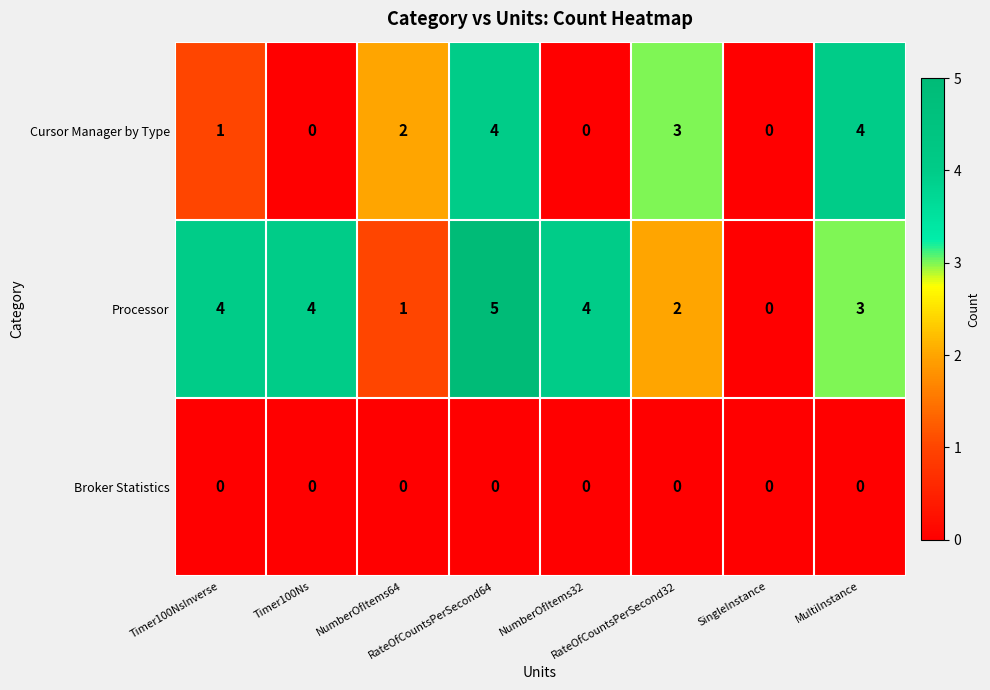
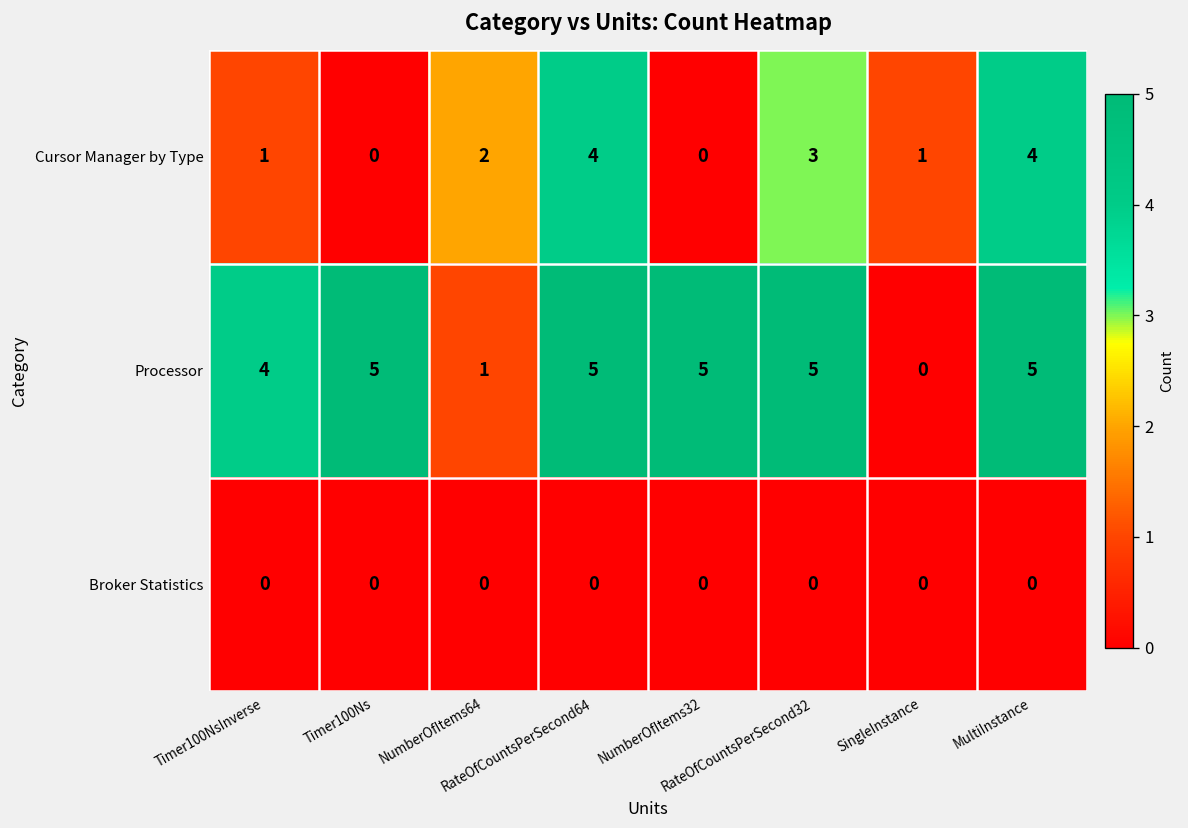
  {
    "Cursor Manager by Type": {
      "Timer100NsInverse": 1,
      "Timer100Ns": 0,
      "NumberOfItems64": 2,
      "RateOfCountsPerSecond64": 4,
      "NumberOfItems32": 0,
      "RateOfCountsPerSecond32": 3,
-     "SingleInstance": 0,
+     "SingleInstance": 1,
      "MultiInstance": 4
    },
    "Processor": {
      "Timer100NsInverse": 4,
-     "Timer100Ns": 4,
+     "Timer100Ns": 5,
      "NumberOfItems64": 1,
      "RateOfCountsPerSecond64": 5,
-     "NumberOfItems32": 4,
-     "RateOfCountsPerSecond32": 2,
+     "NumberOfItems32": 5,
+     "RateOfCountsPerSecond32": 5,
      "SingleInstance": 0,
-     "MultiInstance": 3
+     "MultiInstance": 5
    },
    "Broker Statistics": {
      "Timer100NsInverse": 0,
      "Timer100Ns": 0,
      "NumberOfItems64": 0,
      "RateOfCountsPerSecond64": 0,
      "NumberOfItems32": 0,
      "RateOfCountsPerSecond32": 0,
      "SingleInstance": 0,
      "MultiInstance": 0
    }
  }
